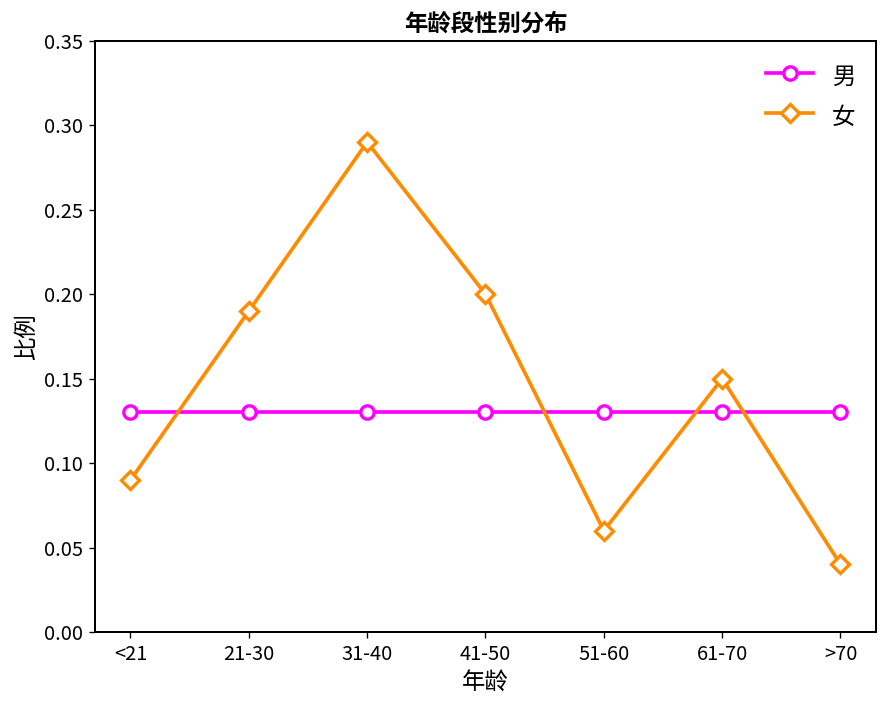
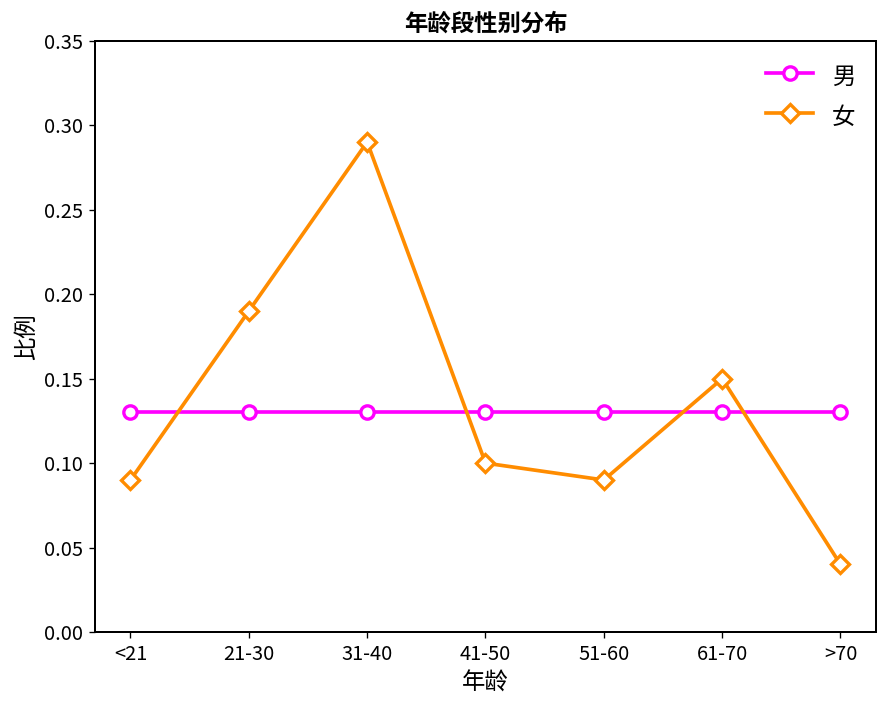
  {
    "男": {
      "<21": 0.13,
      "21-30": 0.13,
      "31-40": 0.13,
      "41-50": 0.13,
      "51-60": 0.13,
      "61-70": 0.13,
      ">70": 0.13
    },
    "女": {
      "<21": 0.09,
      "21-30": 0.19,
      "31-40": 0.29,
-     "41-50": 0.2,
-     "51-60": 0.06,
+     "41-50": 0.1,
+     "51-60": 0.09,
      "61-70": 0.15,
      ">70": 0.04
    }
  }
